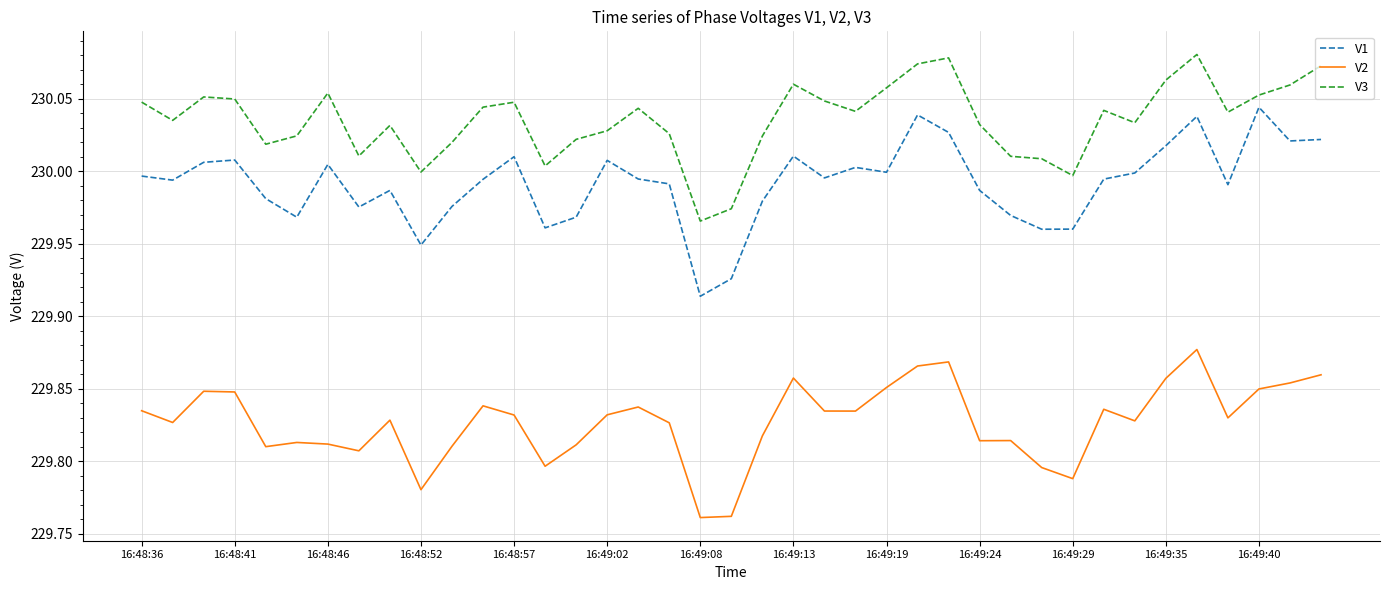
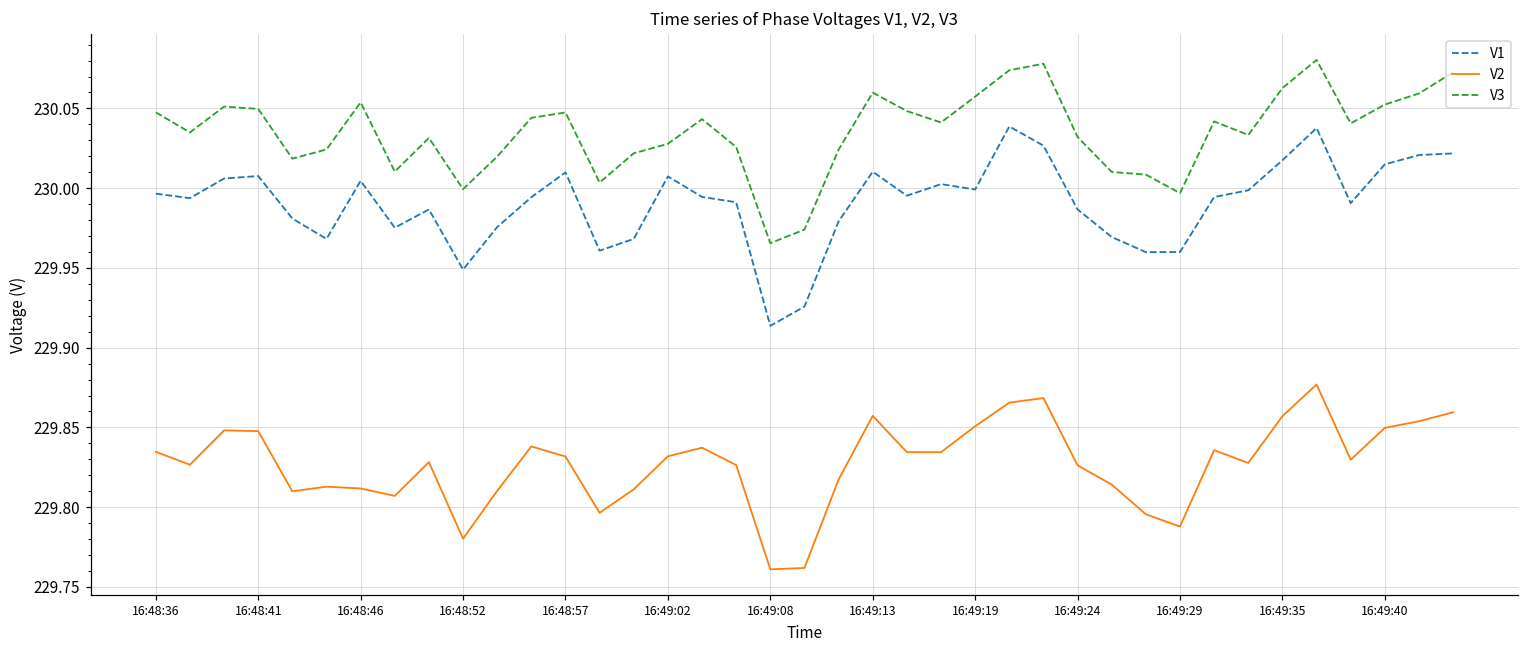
  {
    "V1": {
      "16:48:36": 229.997,
      "16:48:41": 230.008,
      "16:48:46": 230.005,
      "16:48:52": 229.949,
      "16:48:57": 230.010,
      "16:49:02": 230.007,
      "16:49:08": 229.914,
      "16:49:13": 230.010,
      "16:49:19": 229.999,
      "16:49:24": 229.987,
      "16:49:29": 229.960,
      "16:49:35": 230.018,
-     "16:49:40": 230.044
+     "16:49:40": 230.015
    },
    "V2": {
      "16:48:36": 229.835,
      "16:48:41": 229.848,
      "16:48:46": 229.812,
      "16:48:52": 229.780,
      "16:48:57": 229.832,
      "16:49:02": 229.832,
      "16:49:08": 229.761,
      "16:49:13": 229.857,
      "16:49:19": 229.851,
-     "16:49:24": 229.814,
+     "16:49:24": 229.826,
      "16:49:29": 229.788,
      "16:49:35": 229.857,
      "16:49:40": 229.850
    },
    "V3": {
      "16:48:36": 230.048,
      "16:48:41": 230.050,
      "16:48:46": 230.054,
      "16:48:52": 229.999,
      "16:48:57": 230.047,
      "16:49:02": 230.028,
      "16:49:08": 229.966,
      "16:49:13": 230.060,
      "16:49:19": 230.057,
      "16:49:24": 230.032,
      "16:49:29": 229.997,
      "16:49:35": 230.063,
      "16:49:40": 230.052
    }
  }
